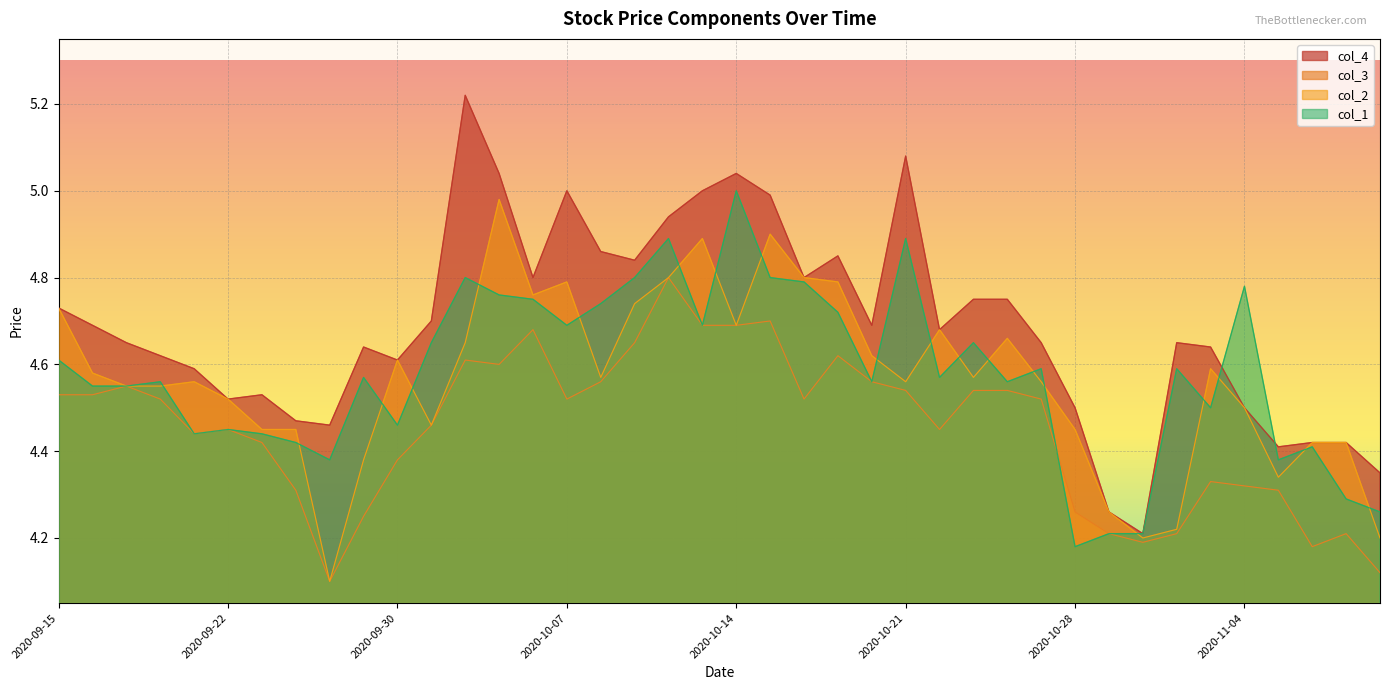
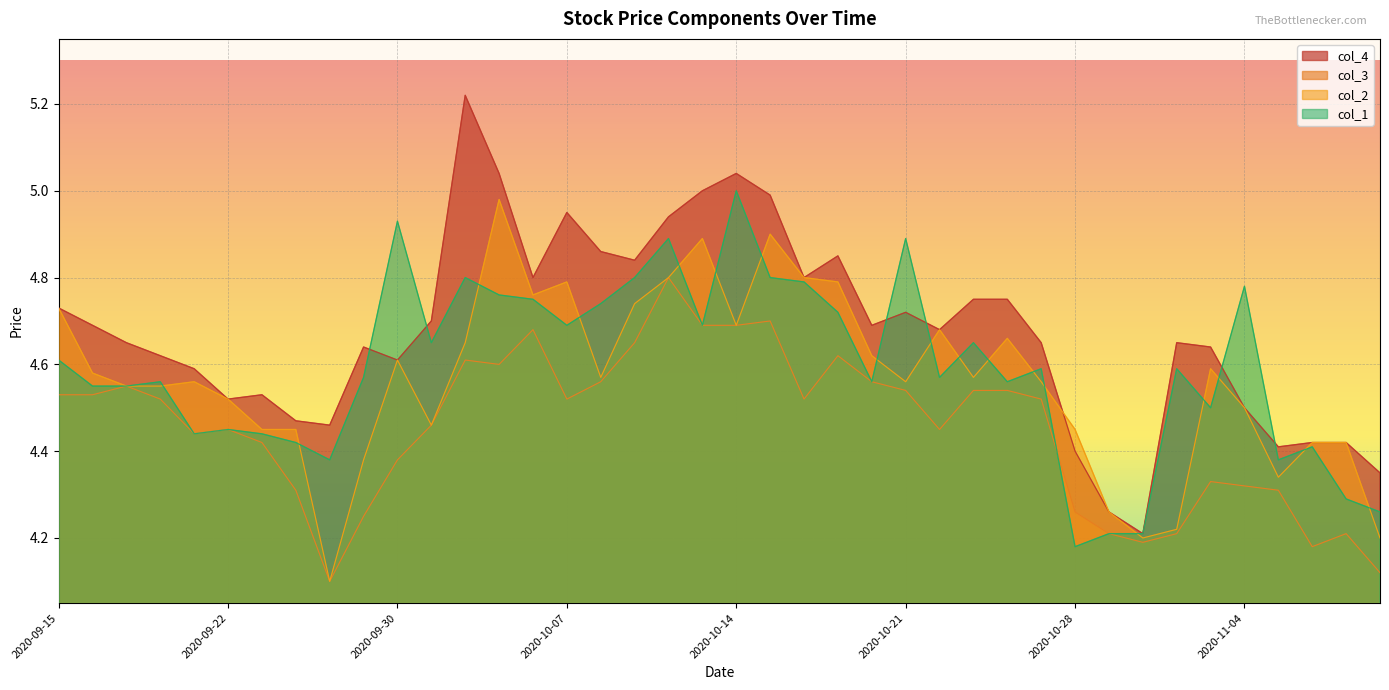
  {
    "col_4": {
-     "2020-10-07": 5.00,
+     "2020-10-07": 4.95,
      "2020-10-14": 5.04,
-     "2020-10-21": 5.08,
-     "2020-10-28": 4.5
+     "2020-10-21": 4.72,
+     "2020-10-28": 4.4
    },
    "col_1": {
      "2020-09-15": 4.61,
-     "2020-09-30": 4.46,
+     "2020-09-30": 4.93,
      "2020-10-07": 4.69,
      "2020-10-14": 5.00,
      "2020-10-21": 4.89,
      "2020-10-28": 4.18,
      "2020-11-04": 4.78
    }
  }
